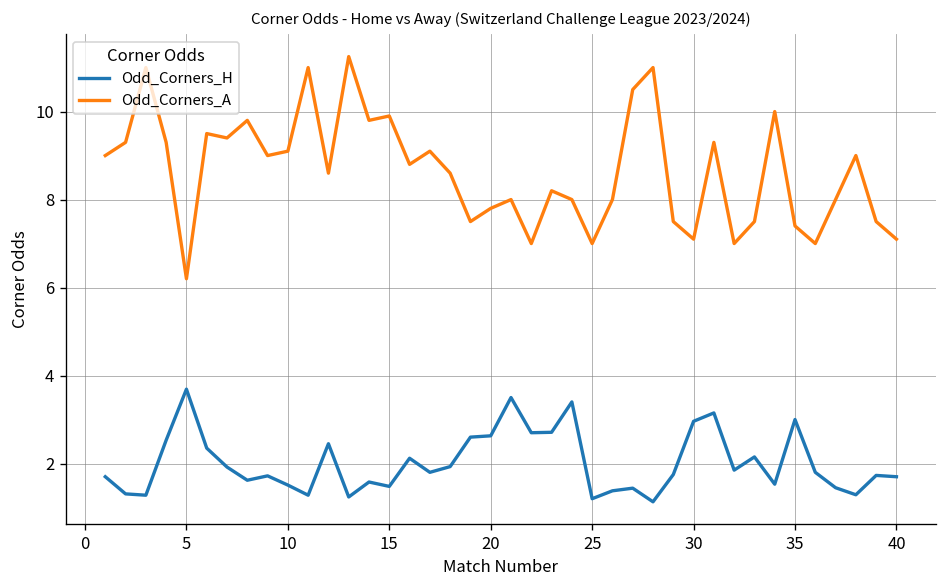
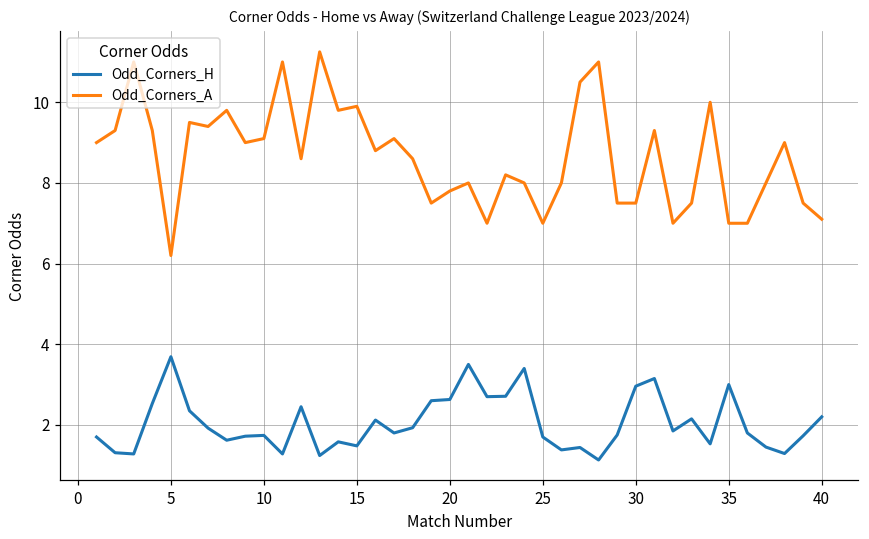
  {
    "Odd_Corners_H": {
      "5": 3.7,
-     "10": 1.5,
+     "10": 1.7,
      "15": 1.5,
      "20": 2.6,
-     "25": 1.2,
+     "25": 1.7,
      "30": 3.0,
      "35": 3.0,
-     "40": 1.7
+     "40": 2.2
    },
    "Odd_Corners_A": {
      "5": 6.2,
      "10": 9.1,
      "15": 9.9,
      "20": 7.8,
      "25": 7.0,
-     "30": 7.1,
-     "35": 7.4,
+     "30": 7.5,
+     "35": 7.0,
      "40": 7.1
    }
  }
